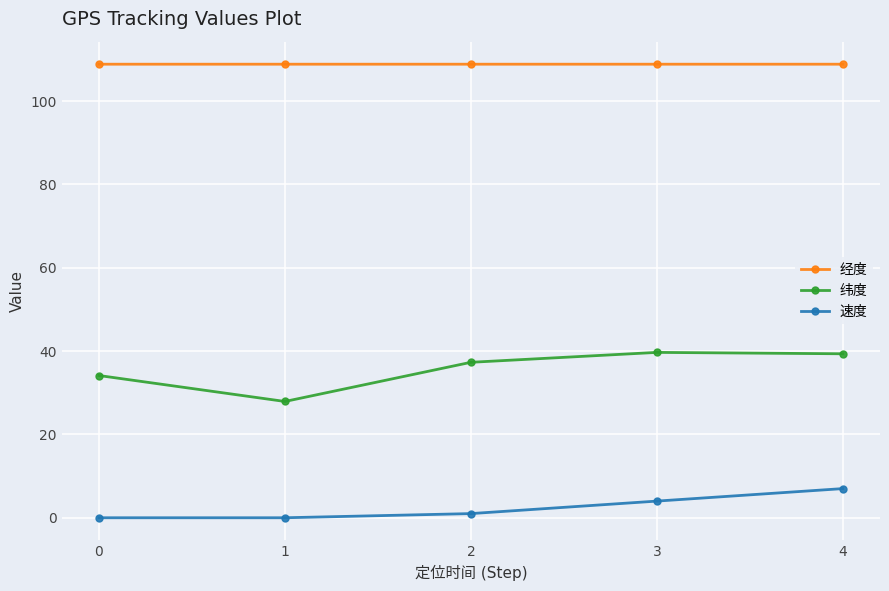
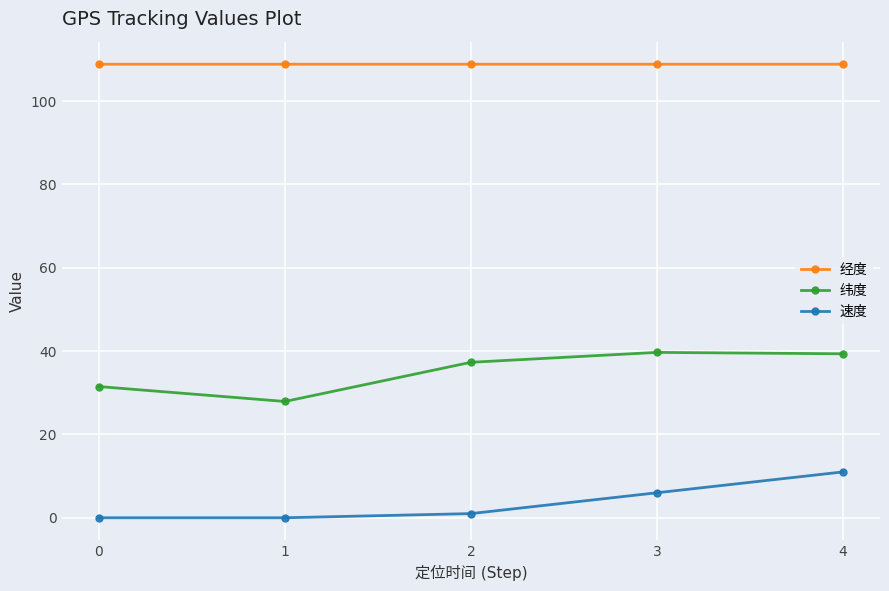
  {
    "经度": {
      "0": 109,
      "1": 109,
      "2": 109,
      "3": 109,
      "4": 109
    },
    "纬度": {
-     "0": 34,
+     "0": 31,
      "1": 28,
      "2": 37,
      "3": 40,
      "4": 39
    },
    "速度": {
      "0": 0,
      "1": 0,
      "2": 1,
-     "3": 4,
-     "4": 7
+     "3": 6,
+     "4": 11
    }
  }
